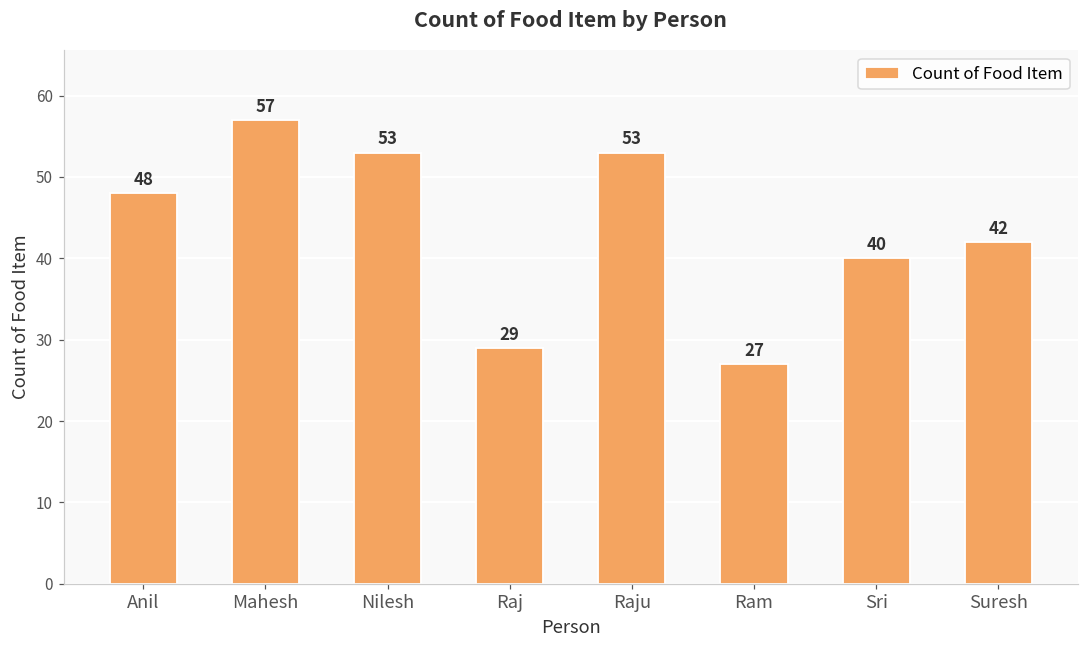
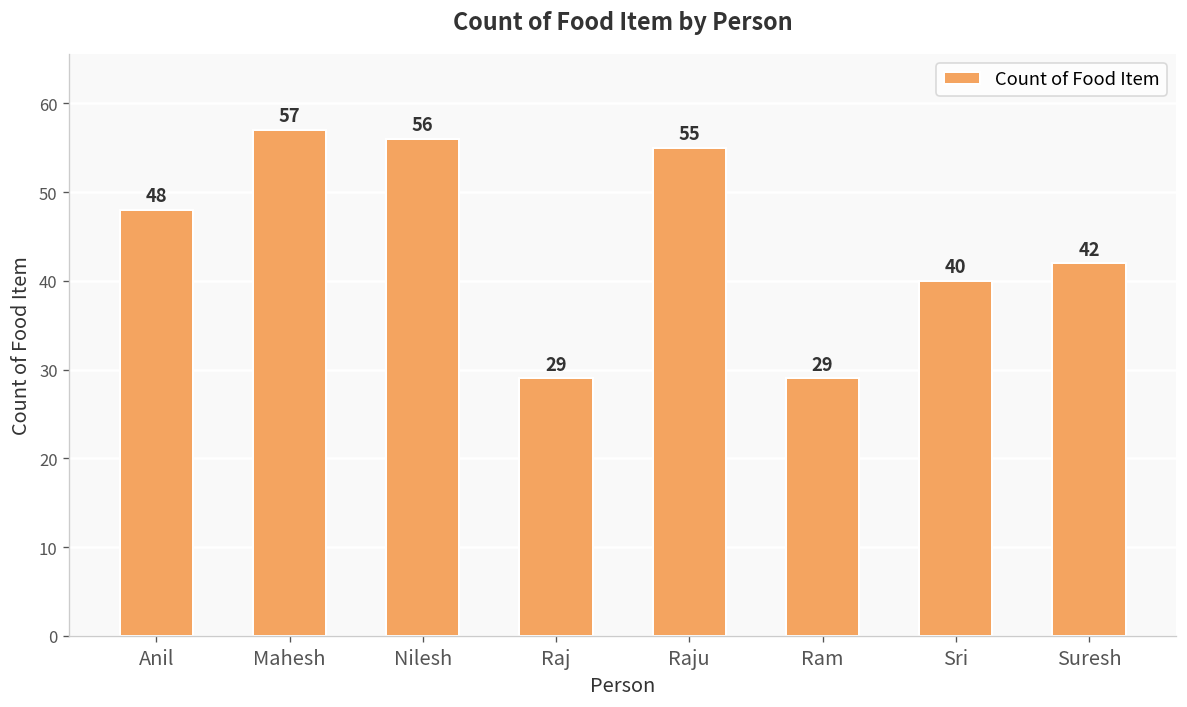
  {
    "Anil": 48,
    "Mahesh": 57,
-   "Nilesh": 53,
+   "Nilesh": 56,
    "Raj": 29,
-   "Raju": 53,
-   "Ram": 27,
+   "Raju": 55,
+   "Ram": 29,
    "Sri": 40,
    "Suresh": 42
  }
